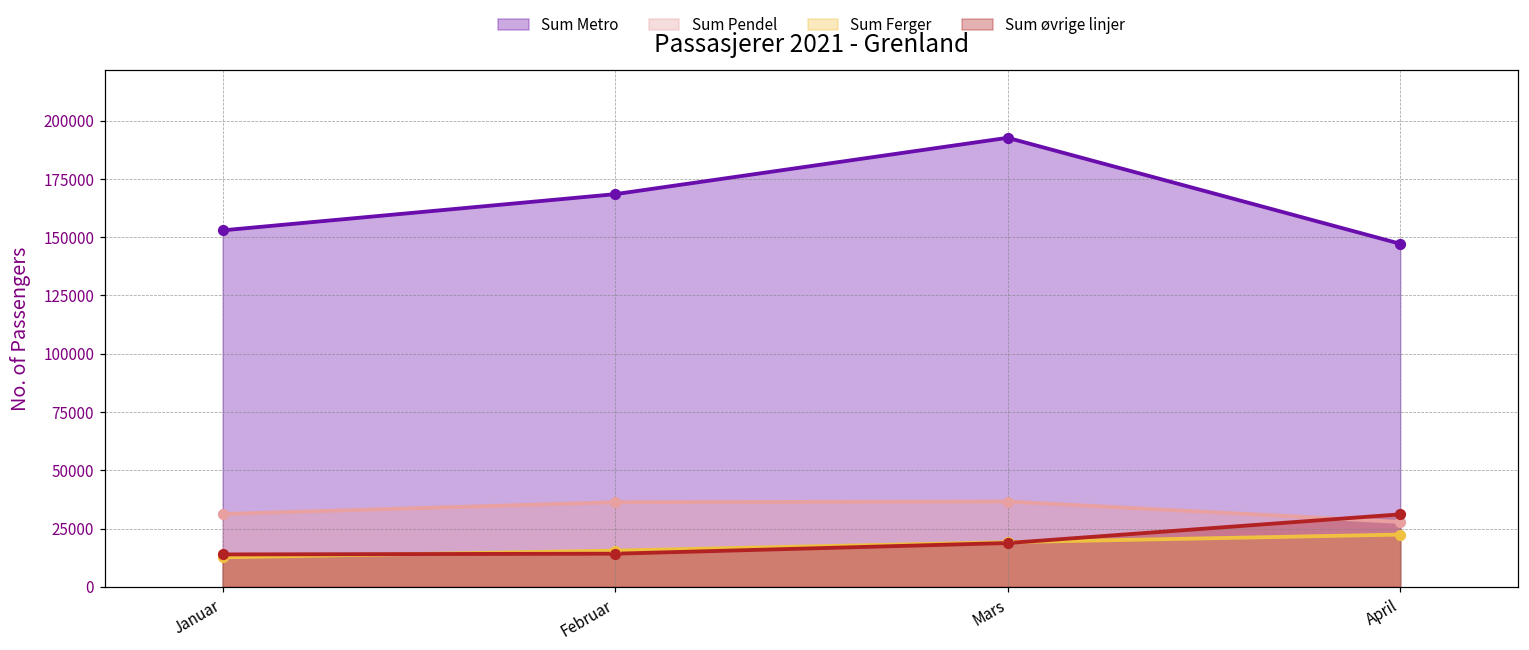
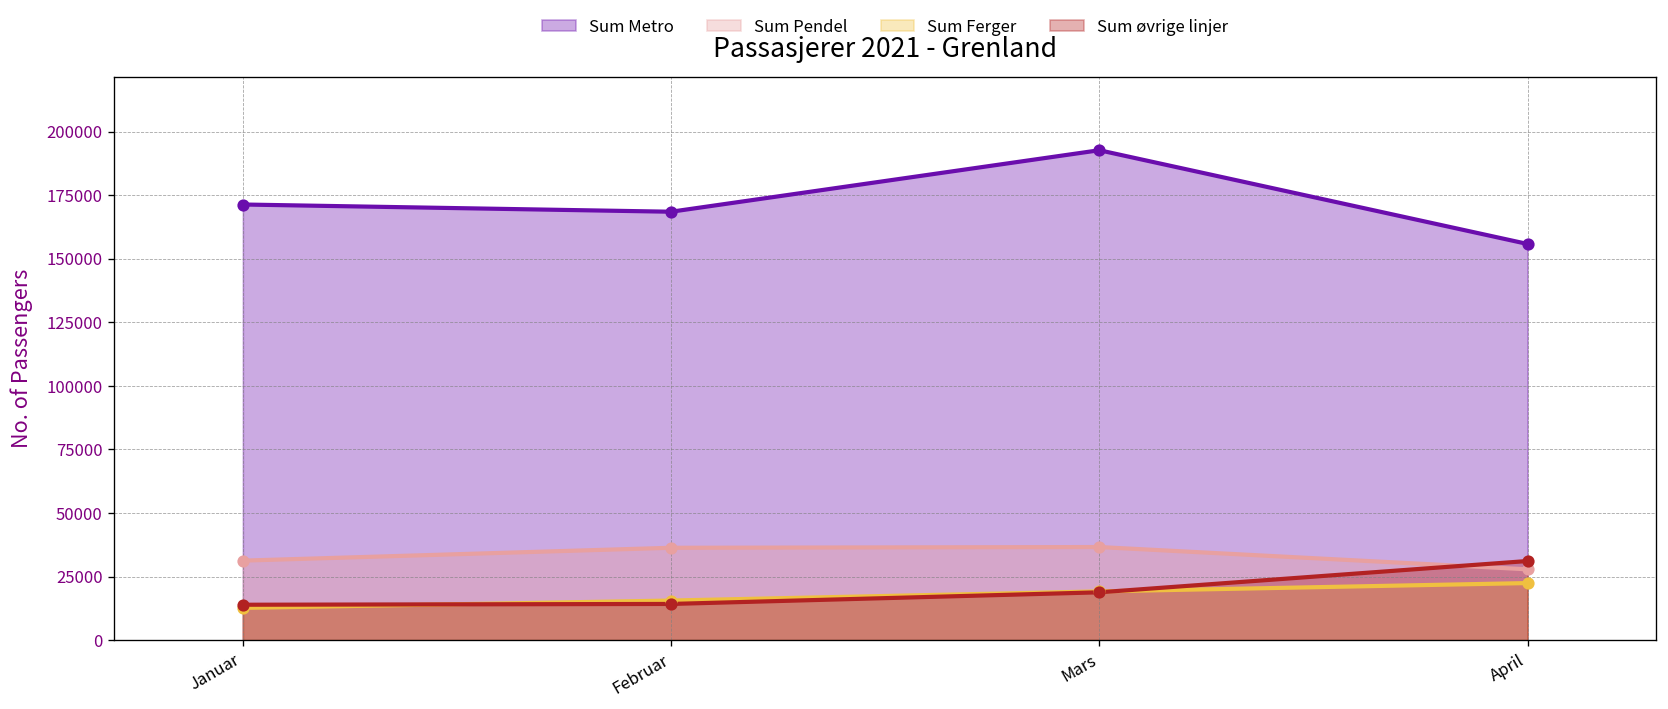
  {
    "Sum Metro": {
-     "Januar": 153000,
+     "Januar": 171000,
      "Februar": 168000,
      "Mars": 193000,
-     "April": 147000
+     "April": 156000
    },
    "Sum øvrige linjer": {
      "Januar": 14000,
      "Februar": 14000,
      "April": 31000
    }
  }
